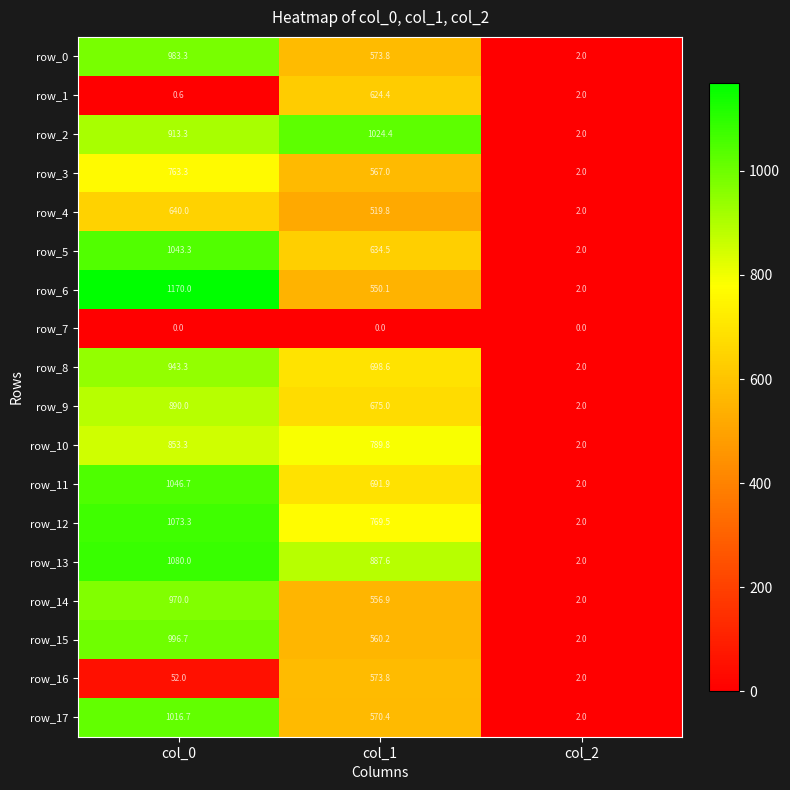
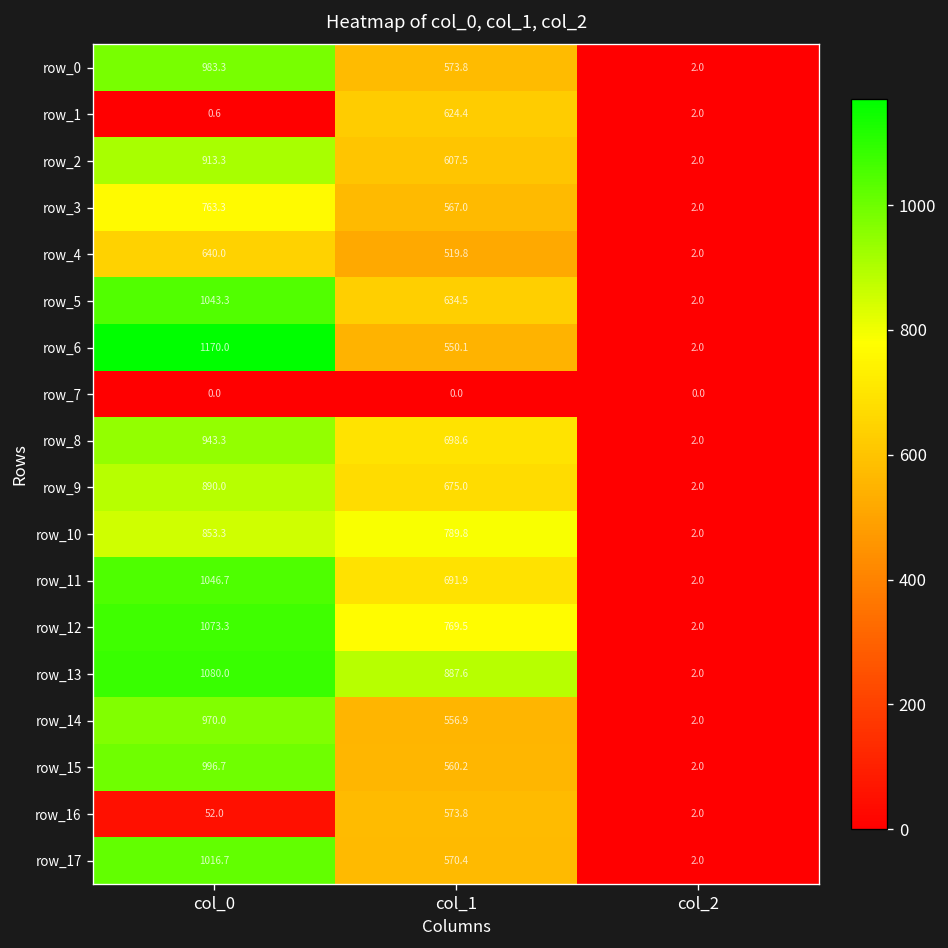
  {
    "row_0": {
      "col_0": 983.3,
      "col_1": 573.8,
      "col_2": 2.0
    },
    "row_1": {
      "col_0": 0.6,
      "col_1": 624.4,
      "col_2": 2.0
    },
    "row_2": {
      "col_0": 913.3,
-     "col_1": 1024.4,
+     "col_1": 607.5,
      "col_2": 2.0
    },
    "row_3": {
      "col_0": 763.3,
      "col_1": 567.0,
      "col_2": 2.0
    },
    "row_4": {
      "col_0": 640.0,
      "col_1": 519.8,
      "col_2": 2.0
    },
    "row_5": {
      "col_0": 1043.3,
      "col_1": 634.5,
      "col_2": 2.0
    },
    "row_6": {
      "col_0": 1170.0,
      "col_1": 550.1,
      "col_2": 2.0
    },
    "row_7": {
      "col_0": 0.0,
      "col_1": 0.0,
      "col_2": 0.0
    },
    "row_8": {
      "col_0": 943.3,
      "col_1": 698.6,
      "col_2": 2.0
    },
    "row_9": {
      "col_0": 890.0,
      "col_1": 675.0,
      "col_2": 2.0
    },
    "row_10": {
      "col_0": 853.3,
      "col_1": 789.8,
      "col_2": 2.0
    },
    "row_11": {
      "col_0": 1046.7,
      "col_1": 691.9,
      "col_2": 2.0
    },
    "row_12": {
      "col_0": 1073.3,
      "col_1": 769.5,
      "col_2": 2.0
    },
    "row_13": {
      "col_0": 1080.0,
      "col_1": 887.6,
      "col_2": 2.0
    },
    "row_14": {
      "col_0": 970.0,
      "col_1": 556.9,
      "col_2": 2.0
    },
    "row_15": {
      "col_0": 996.7,
      "col_1": 560.2,
      "col_2": 2.0
    },
    "row_16": {
      "col_0": 52.0,
      "col_1": 573.8,
      "col_2": 2.0
    },
    "row_17": {
      "col_0": 1016.7,
      "col_1": 570.4,
      "col_2": 2.0
    }
  }
